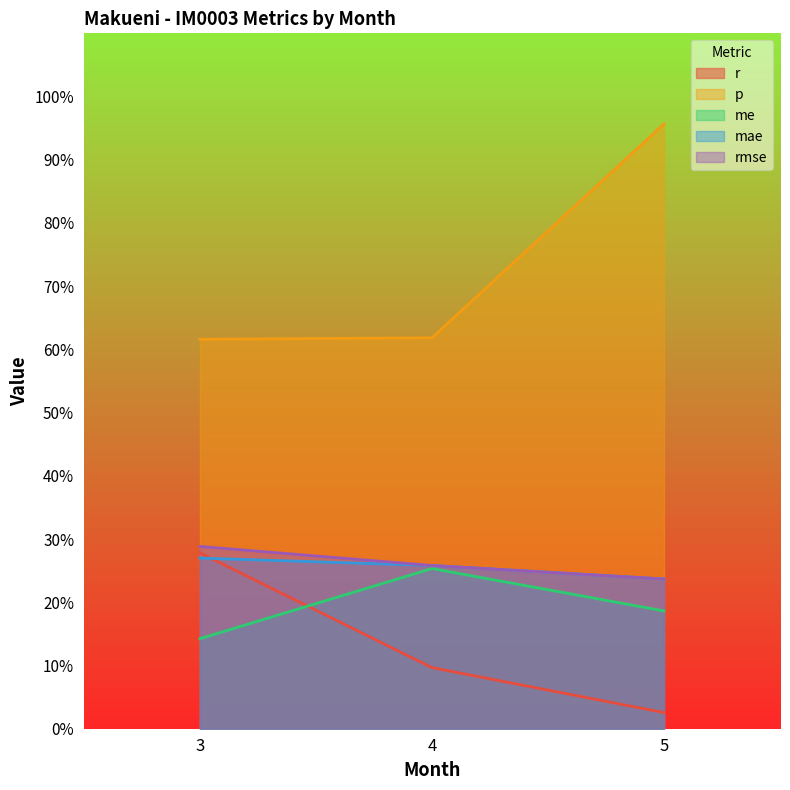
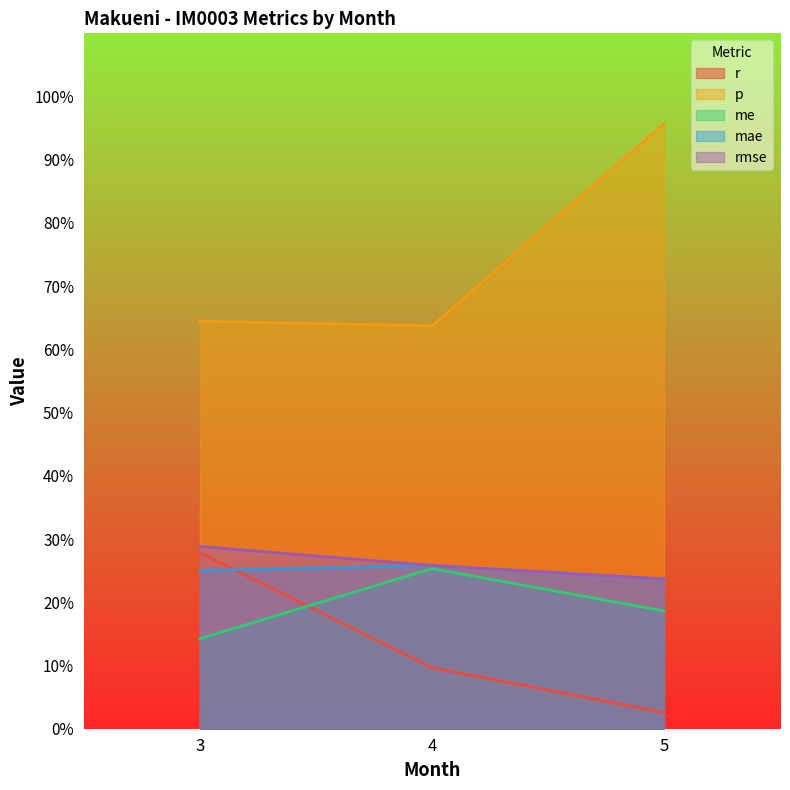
  {
    "r": {
      "3": "28%",
      "4": "10%",
      "5": "3%"
    },
    "p": {
-     "3": "62%",
-     "4": "62%",
+     "3": "64%",
+     "4": "64%",
      "5": "96%"
    },
    "me": {
      "3": "14%",
      "4": "25%",
      "5": "19%"
    },
    "mae": {
-     "3": "27%"
+     "3": "25%"
    },
    "rmse": {
      "3": "29%"
    }
  }
